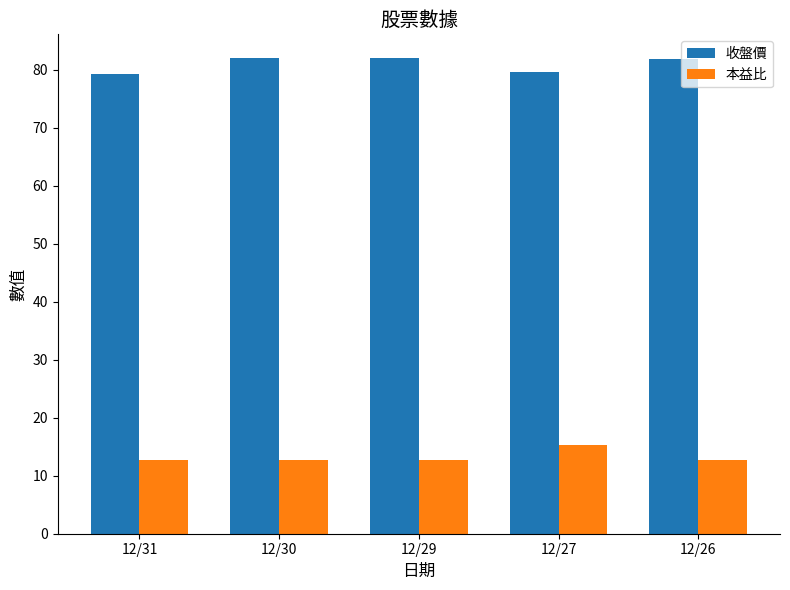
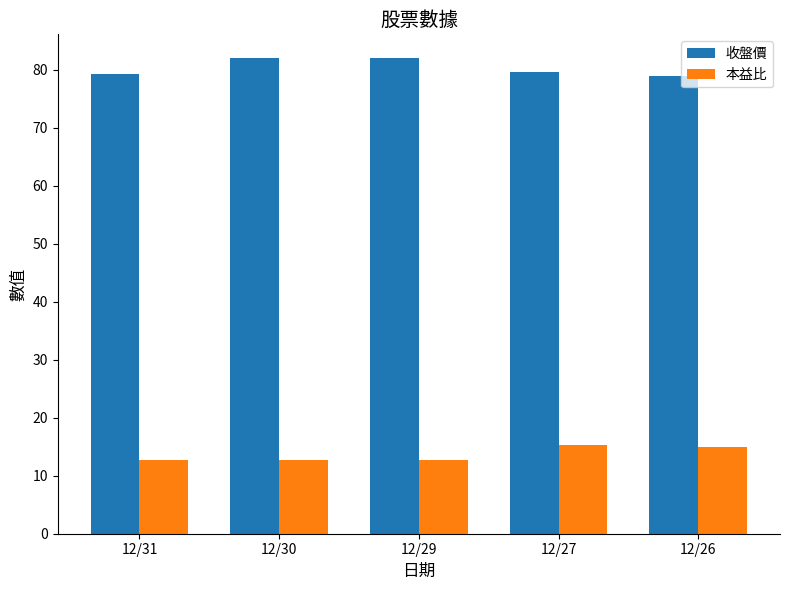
  {
    "收盤價": {
      "12/31": 79,
      "12/30": 82,
      "12/29": 82,
      "12/27": 80,
-     "12/26": 82
+     "12/26": 79
    },
    "本益比": {
      "12/31": 13,
      "12/30": 13,
      "12/29": 13,
      "12/27": 15,
-     "12/26": 13
+     "12/26": 15
    }
  }
